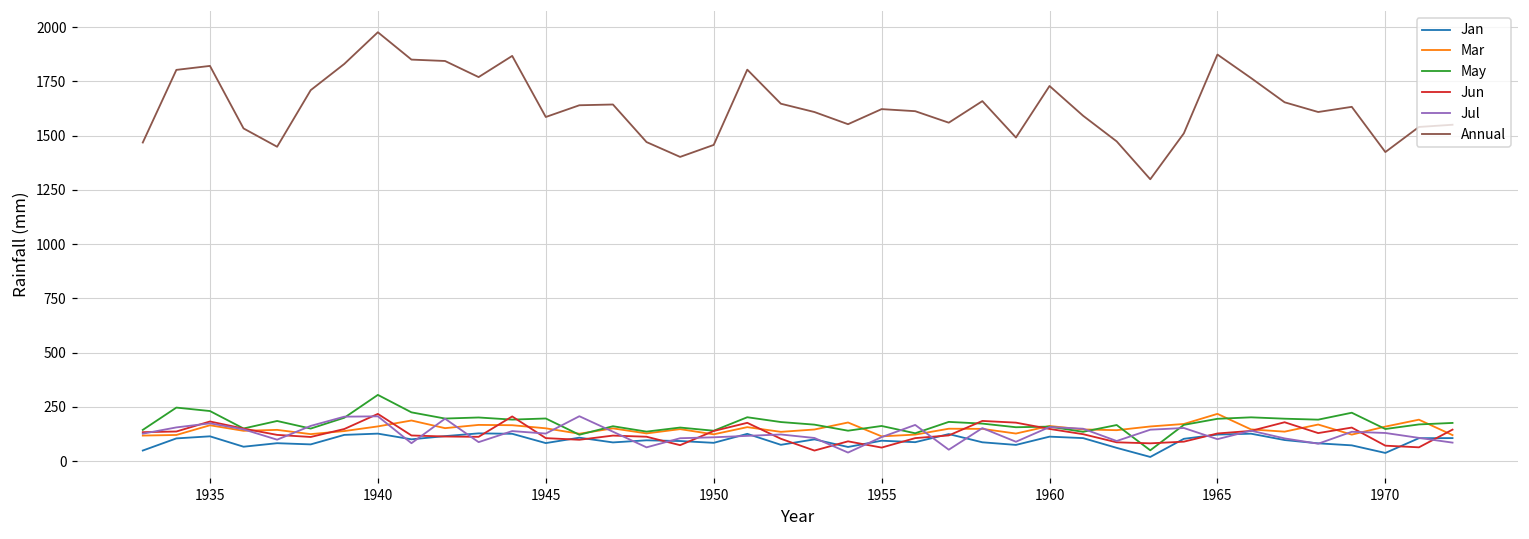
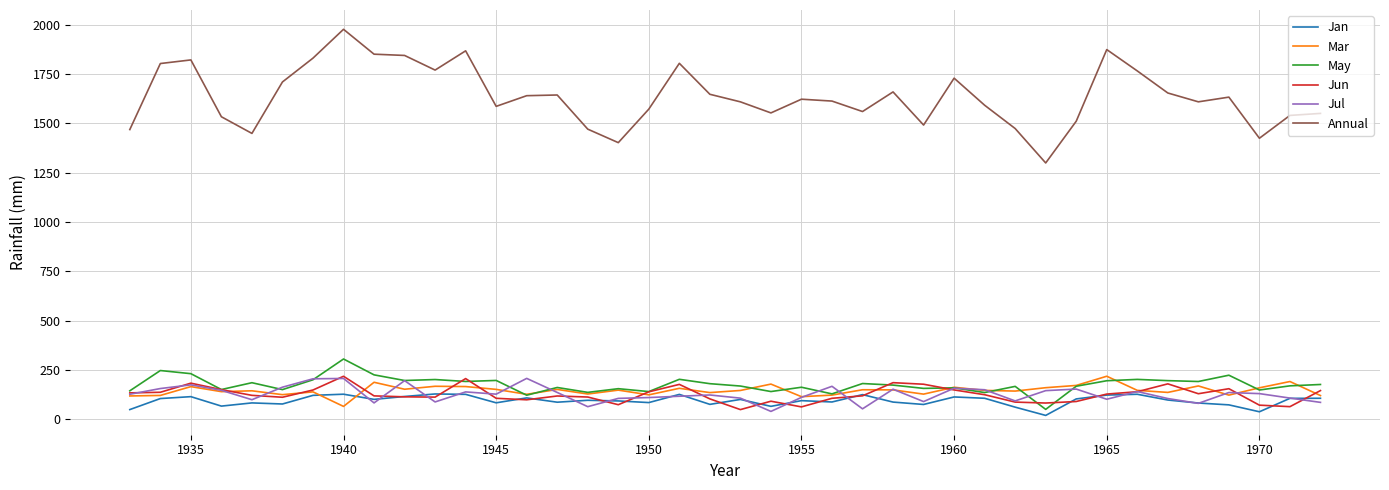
  {
    "Jan": {
      "1935": 110,
      "1940": 130,
      "1945": 80,
      "1950": 80,
      "1955": 90,
      "1960": 110,
      "1970": 40
    },
    "Mar": {
-     "1940": 160,
+     "1940": 60,
      "1945": 150,
      "1950": 120,
      "1965": 220
    },
    "May": {
      "1935": 230,
      "1940": 310,
      "1945": 200,
      "1955": 160,
      "1965": 200
    },
    "Jun": {
      "1945": 110,
      "1955": 60,
      "1970": 70
    },
    "Jul": {
      "1945": 130,
      "1950": 110,
      "1965": 100,
      "1970": 130
    },
    "Annual": {
      "1935": 1820,
      "1940": 1980,
      "1945": 1590,
-     "1950": 1460,
+     "1950": 1570,
      "1955": 1620,
      "1960": 1730,
      "1965": 1870,
      "1970": 1420
    }
  }
